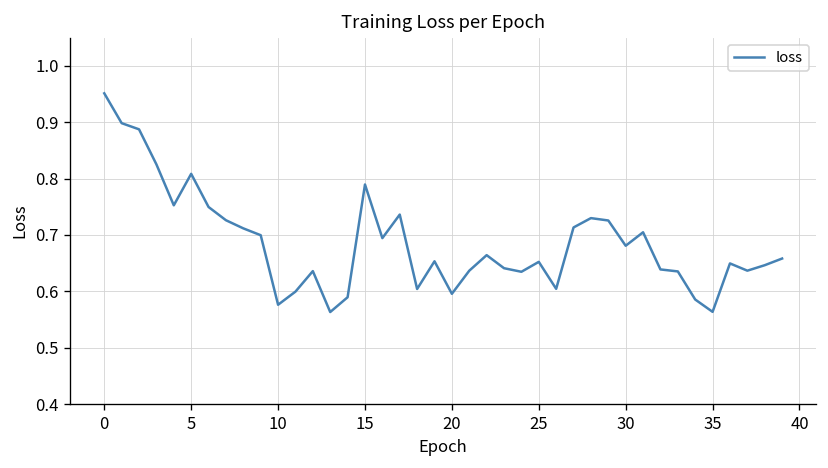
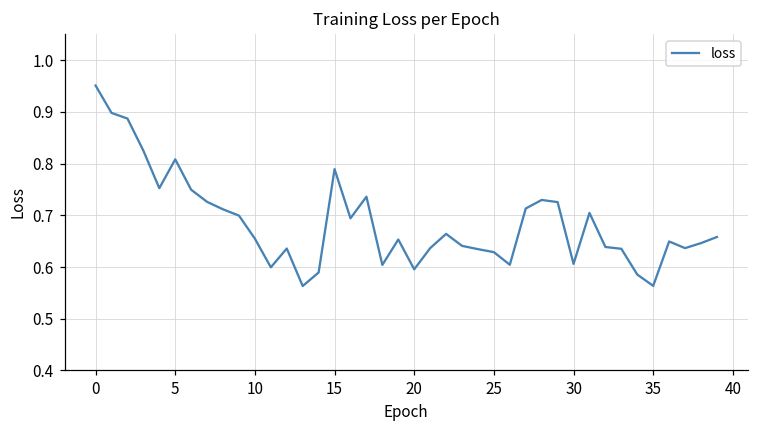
  {
    "0": 0.95,
    "5": 0.81,
-   "10": 0.58,
+   "10": 0.65,
    "15": 0.79,
    "20": 0.60,
-   "25": 0.65,
-   "30": 0.68,
+   "25": 0.63,
+   "30": 0.61,
    "35": 0.56
  }
